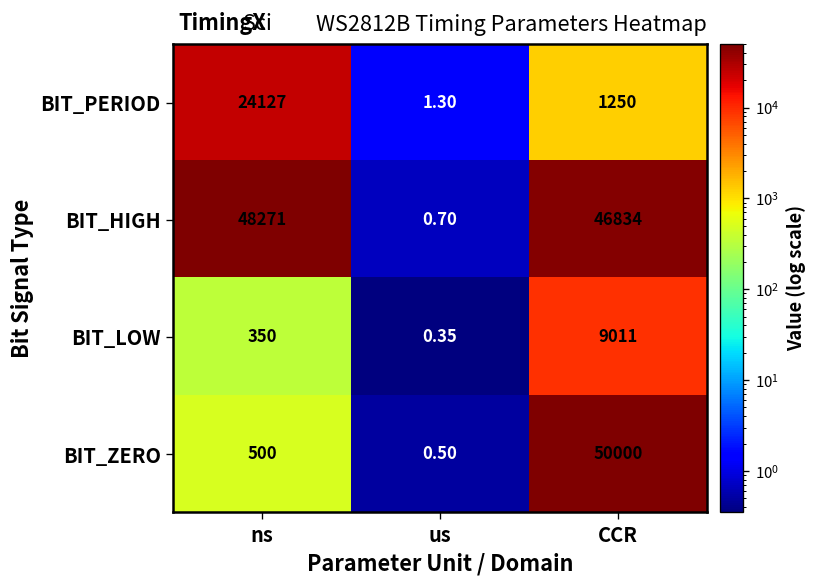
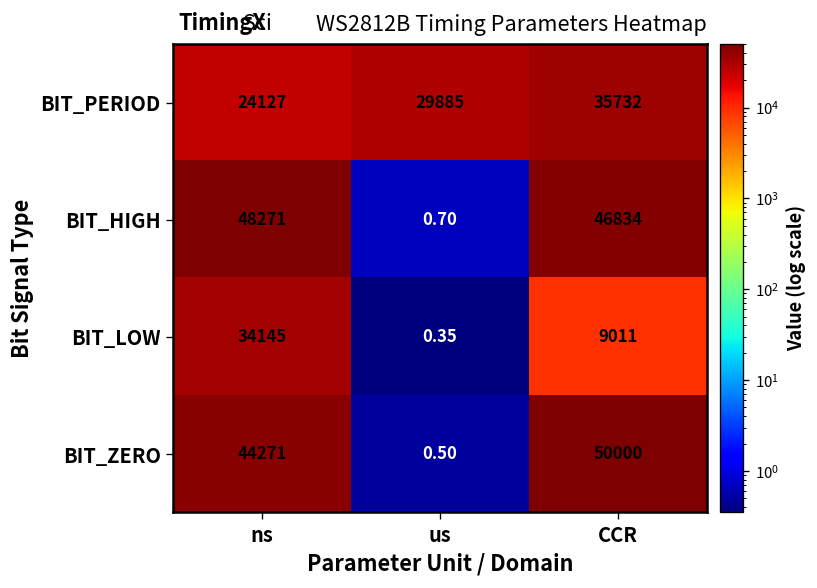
  {
    "BIT_PERIOD": {
      "ns": 24127,
-     "us": 1.30,
-     "CCR": 1250
+     "us": 29885,
+     "CCR": 35732
    },
    "BIT_HIGH": {
      "ns": 48271,
      "us": 0.70,
      "CCR": 46834
    },
    "BIT_LOW": {
-     "ns": 350,
+     "ns": 34145,
      "us": 0.35,
      "CCR": 9011
    },
    "BIT_ZERO": {
-     "ns": 500,
+     "ns": 44271,
      "us": 0.50,
      "CCR": 50000
    }
  }
